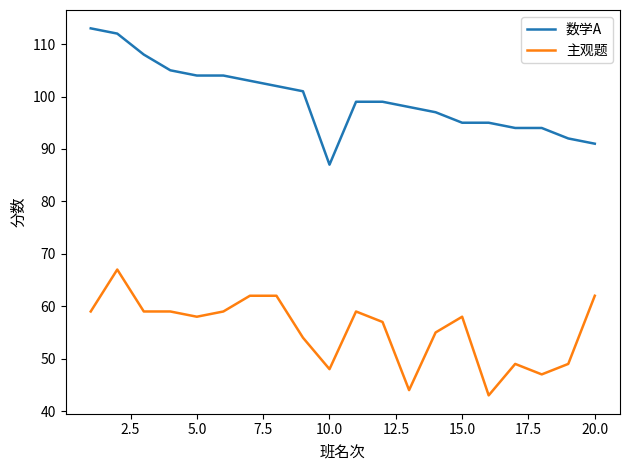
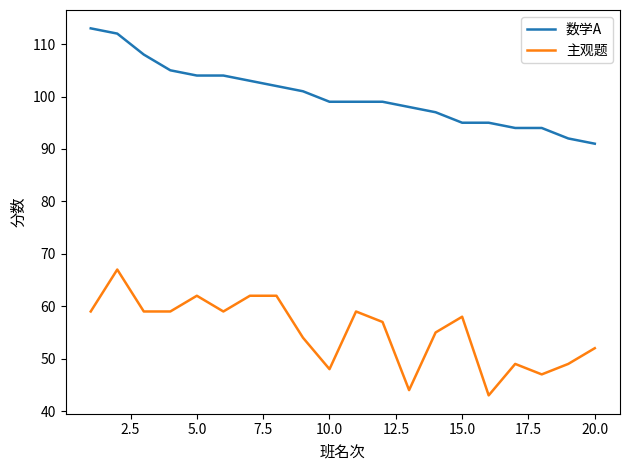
  {
    "数学A": {
      "5.0": 104,
-     "10.0": 87,
+     "10.0": 99,
      "15.0": 95,
      "20.0": 91
    },
    "主观题": {
-     "5.0": 58,
+     "5.0": 62,
      "10.0": 48,
      "15.0": 58,
-     "20.0": 62
+     "20.0": 52
    }
  }
